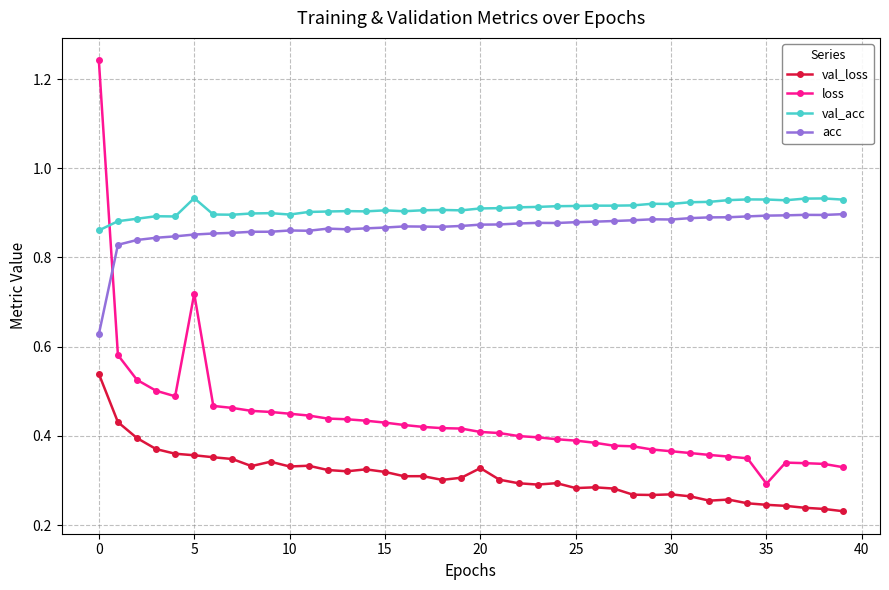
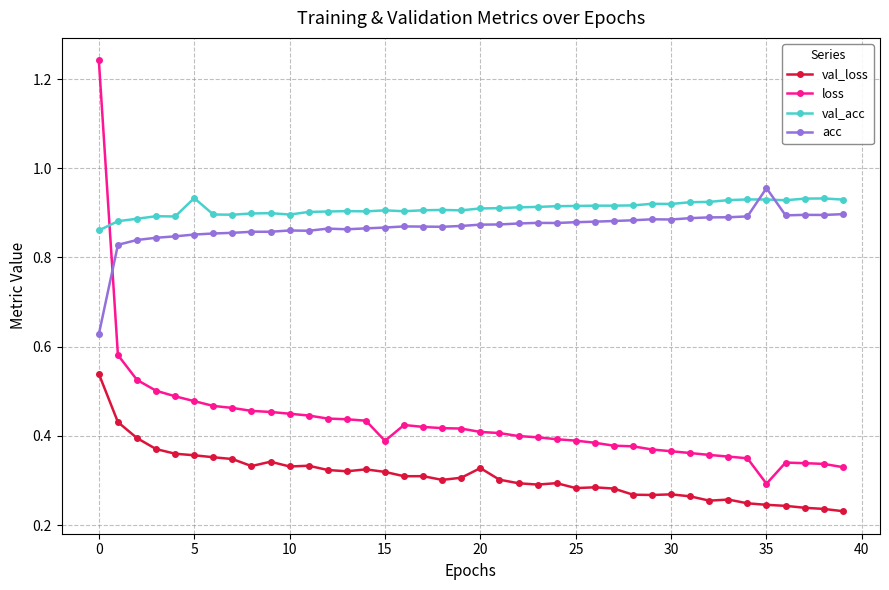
  {
    "val_loss": {
      "0": 0.54,
      "5": 0.36,
      "10": 0.33,
      "15": 0.32,
      "20": 0.33,
      "25": 0.28,
      "30": 0.27,
      "35": 0.25
    },
    "loss": {
      "0": 1.24,
-     "5": 0.72,
+     "5": 0.48,
      "10": 0.45,
-     "15": 0.43,
+     "15": 0.39,
      "20": 0.41,
      "25": 0.39,
      "30": 0.37,
      "35": 0.29
    },
    "val_acc": {
      "0": 0.86,
      "5": 0.93,
      "10": 0.90,
      "15": 0.91,
      "20": 0.91,
      "25": 0.92,
      "30": 0.92,
      "35": 0.93
    },
    "acc": {
      "0": 0.63,
      "5": 0.85,
      "10": 0.86,
      "15": 0.87,
      "20": 0.87,
      "25": 0.88,
      "30": 0.89,
-     "35": 0.89
+     "35": 0.96
    }
  }
